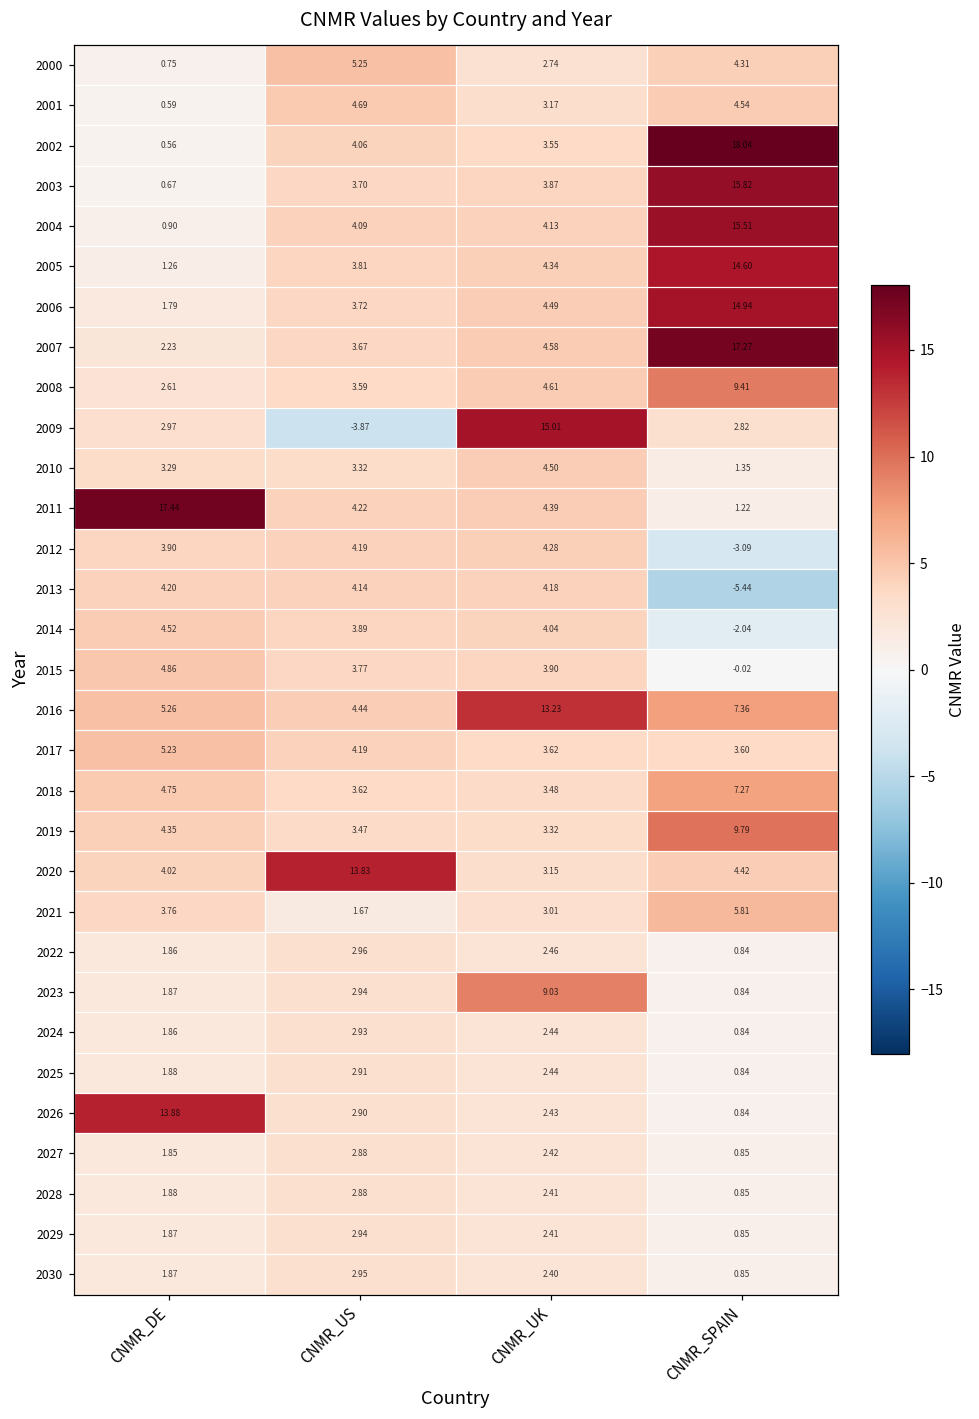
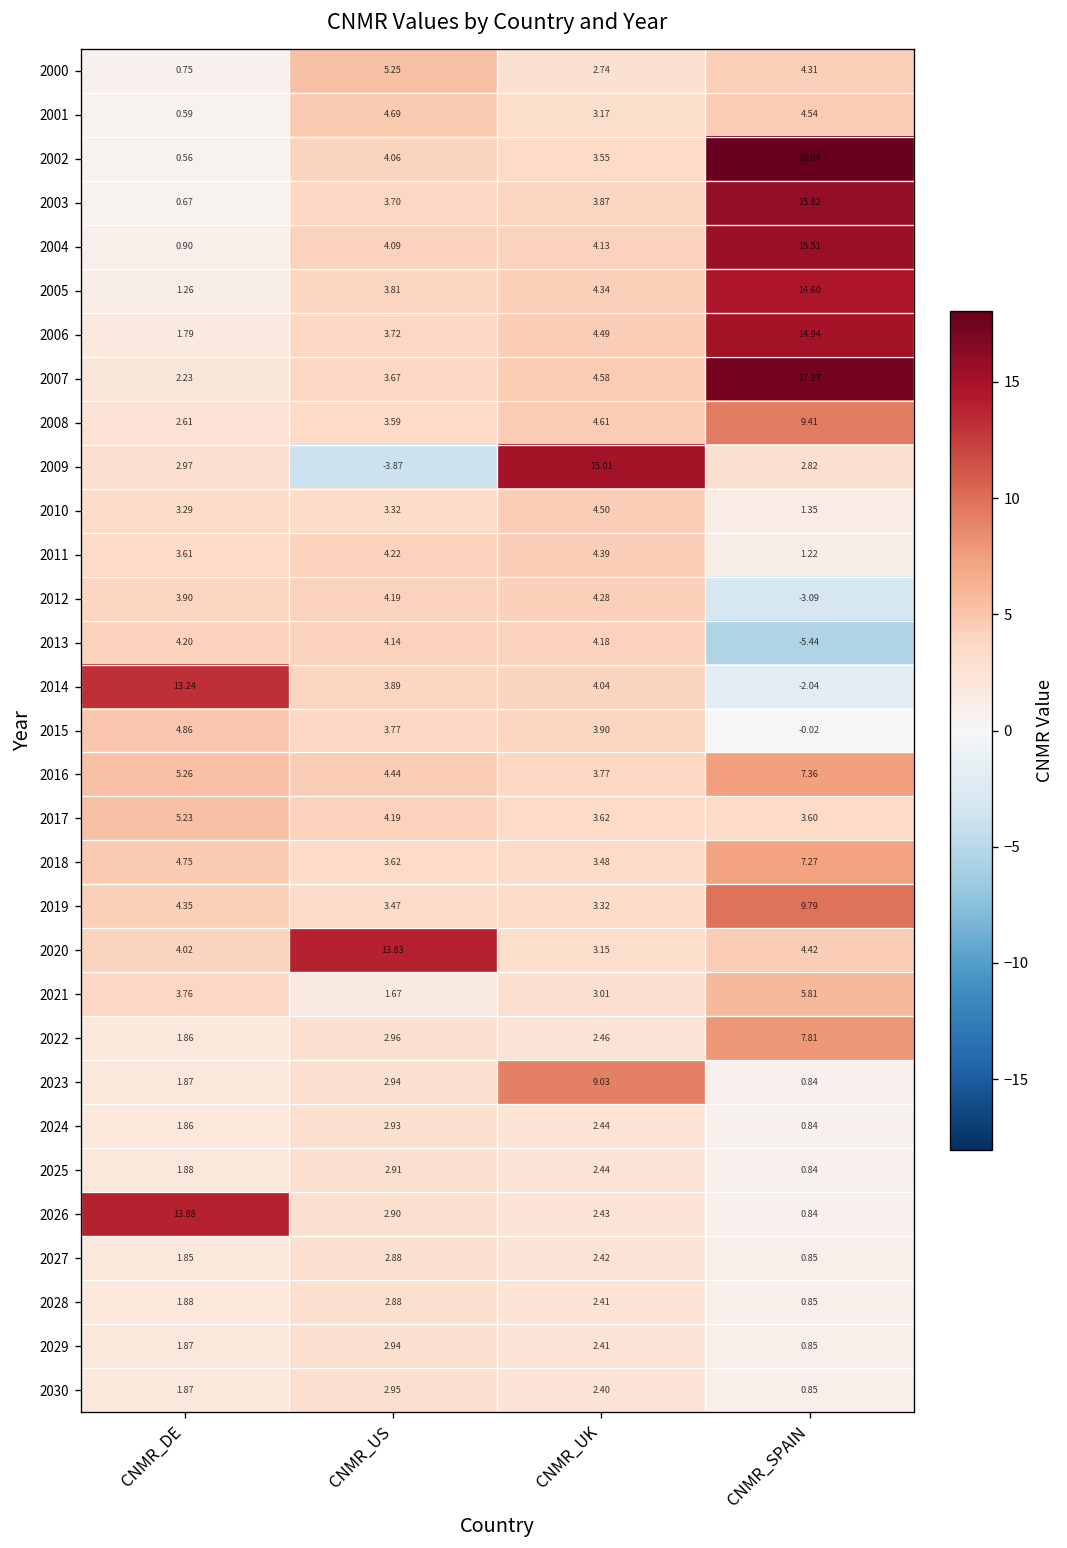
  {
    "2000": {
      "CNMR_DE": 0.75,
      "CNMR_US": 5.25,
      "CNMR_UK": 2.74,
      "CNMR_SPAIN": 4.31
    },
    "2001": {
      "CNMR_DE": 0.59,
      "CNMR_US": 4.69,
      "CNMR_UK": 3.17,
      "CNMR_SPAIN": 4.54
    },
    "2002": {
      "CNMR_DE": 0.56,
      "CNMR_US": 4.06,
      "CNMR_UK": 3.55,
      "CNMR_SPAIN": 18.04
    },
    "2003": {
      "CNMR_DE": 0.67,
      "CNMR_US": 3.70,
      "CNMR_UK": 3.87,
      "CNMR_SPAIN": 15.82
    },
    "2004": {
      "CNMR_DE": 0.90,
      "CNMR_US": 4.09,
      "CNMR_UK": 4.13,
      "CNMR_SPAIN": 15.51
    },
    "2005": {
      "CNMR_DE": 1.26,
      "CNMR_US": 3.81,
      "CNMR_UK": 4.34,
      "CNMR_SPAIN": 14.60
    },
    "2006": {
      "CNMR_DE": 1.79,
      "CNMR_US": 3.72,
      "CNMR_UK": 4.49,
      "CNMR_SPAIN": 14.94
    },
    "2007": {
      "CNMR_DE": 2.23,
      "CNMR_US": 3.67,
      "CNMR_UK": 4.58,
      "CNMR_SPAIN": 17.27
    },
    "2008": {
      "CNMR_DE": 2.61,
      "CNMR_US": 3.59,
      "CNMR_UK": 4.61,
      "CNMR_SPAIN": 9.41
    },
    "2009": {
      "CNMR_DE": 2.97,
      "CNMR_US": -3.87,
      "CNMR_UK": 15.01,
      "CNMR_SPAIN": 2.82
    },
    "2010": {
      "CNMR_DE": 3.29,
      "CNMR_US": 3.32,
      "CNMR_UK": 4.50,
      "CNMR_SPAIN": 1.35
    },
    "2011": {
-     "CNMR_DE": 17.44,
+     "CNMR_DE": 3.61,
      "CNMR_US": 4.22,
      "CNMR_UK": 4.39,
      "CNMR_SPAIN": 1.22
    },
    "2012": {
      "CNMR_DE": 3.90,
      "CNMR_US": 4.19,
      "CNMR_UK": 4.28,
      "CNMR_SPAIN": -3.09
    },
    "2013": {
      "CNMR_DE": 4.20,
      "CNMR_US": 4.14,
      "CNMR_UK": 4.18,
      "CNMR_SPAIN": -5.44
    },
    "2014": {
-     "CNMR_DE": 4.52,
+     "CNMR_DE": 13.24,
      "CNMR_US": 3.89,
      "CNMR_UK": 4.04,
      "CNMR_SPAIN": -2.04
    },
    "2015": {
      "CNMR_DE": 4.86,
      "CNMR_US": 3.77,
      "CNMR_UK": 3.90,
      "CNMR_SPAIN": -0.02
    },
    "2016": {
      "CNMR_DE": 5.26,
      "CNMR_US": 4.44,
-     "CNMR_UK": 13.23,
+     "CNMR_UK": 3.77,
      "CNMR_SPAIN": 7.36
    },
    "2017": {
      "CNMR_DE": 5.23,
      "CNMR_US": 4.19,
      "CNMR_UK": 3.62,
      "CNMR_SPAIN": 3.60
    },
    "2018": {
      "CNMR_DE": 4.75,
      "CNMR_US": 3.62,
      "CNMR_UK": 3.48,
      "CNMR_SPAIN": 7.27
    },
    "2019": {
      "CNMR_DE": 4.35,
      "CNMR_US": 3.47,
      "CNMR_UK": 3.32,
      "CNMR_SPAIN": 9.79
    },
    "2020": {
      "CNMR_DE": 4.02,
      "CNMR_US": 13.83,
      "CNMR_UK": 3.15,
      "CNMR_SPAIN": 4.42
    },
    "2021": {
      "CNMR_DE": 3.76,
      "CNMR_US": 1.67,
      "CNMR_UK": 3.01,
      "CNMR_SPAIN": 5.81
    },
    "2022": {
      "CNMR_DE": 1.86,
      "CNMR_US": 2.96,
      "CNMR_UK": 2.46,
-     "CNMR_SPAIN": 0.84
+     "CNMR_SPAIN": 7.81
    },
    "2023": {
      "CNMR_DE": 1.87,
      "CNMR_US": 2.94,
      "CNMR_UK": 9.03,
      "CNMR_SPAIN": 0.84
    },
    "2024": {
      "CNMR_DE": 1.86,
      "CNMR_US": 2.93,
      "CNMR_UK": 2.44,
      "CNMR_SPAIN": 0.84
    },
    "2025": {
      "CNMR_DE": 1.88,
      "CNMR_US": 2.91,
      "CNMR_UK": 2.44,
      "CNMR_SPAIN": 0.84
    },
    "2026": {
      "CNMR_DE": 13.88,
      "CNMR_US": 2.90,
      "CNMR_UK": 2.43,
      "CNMR_SPAIN": 0.84
    },
    "2027": {
      "CNMR_DE": 1.85,
      "CNMR_US": 2.88,
      "CNMR_UK": 2.42,
      "CNMR_SPAIN": 0.85
    },
    "2028": {
      "CNMR_DE": 1.88,
      "CNMR_US": 2.88,
      "CNMR_UK": 2.41,
      "CNMR_SPAIN": 0.85
    },
    "2029": {
      "CNMR_DE": 1.87,
      "CNMR_US": 2.94,
      "CNMR_UK": 2.41,
      "CNMR_SPAIN": 0.85
    },
    "2030": {
      "CNMR_DE": 1.87,
      "CNMR_US": 2.95,
      "CNMR_UK": 2.40,
      "CNMR_SPAIN": 0.85
    }
  }
